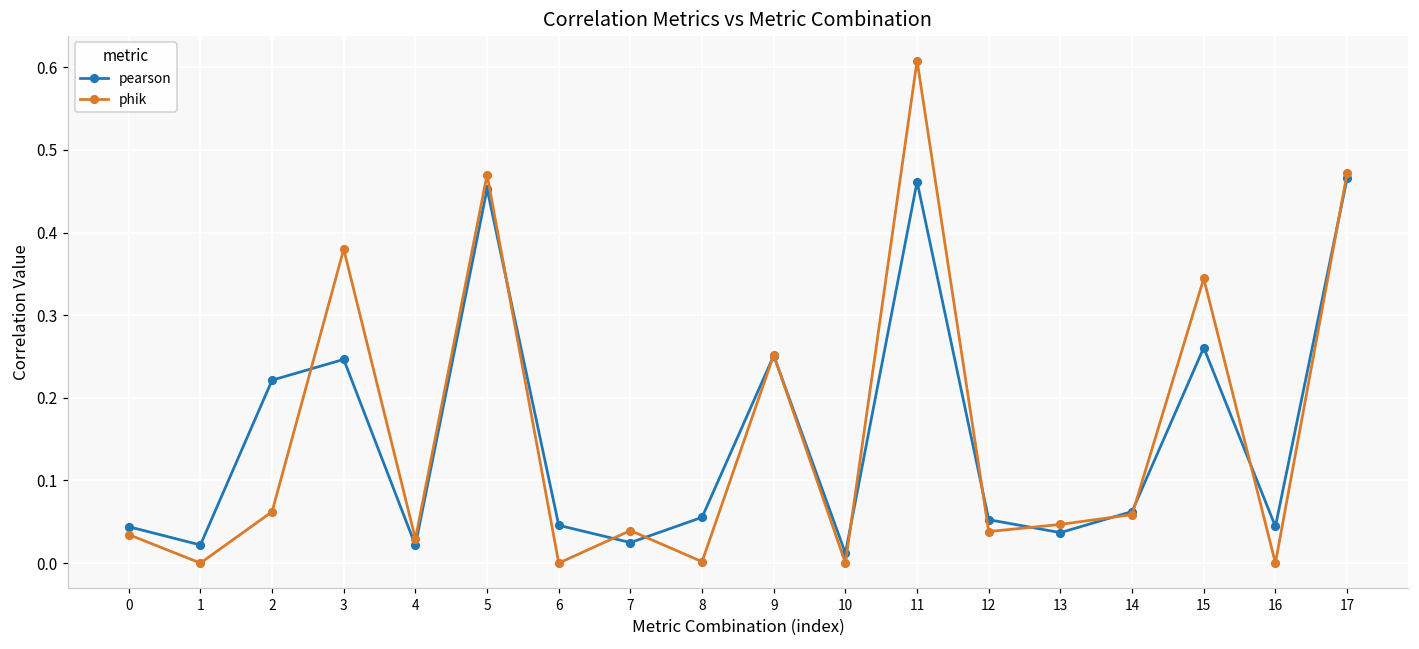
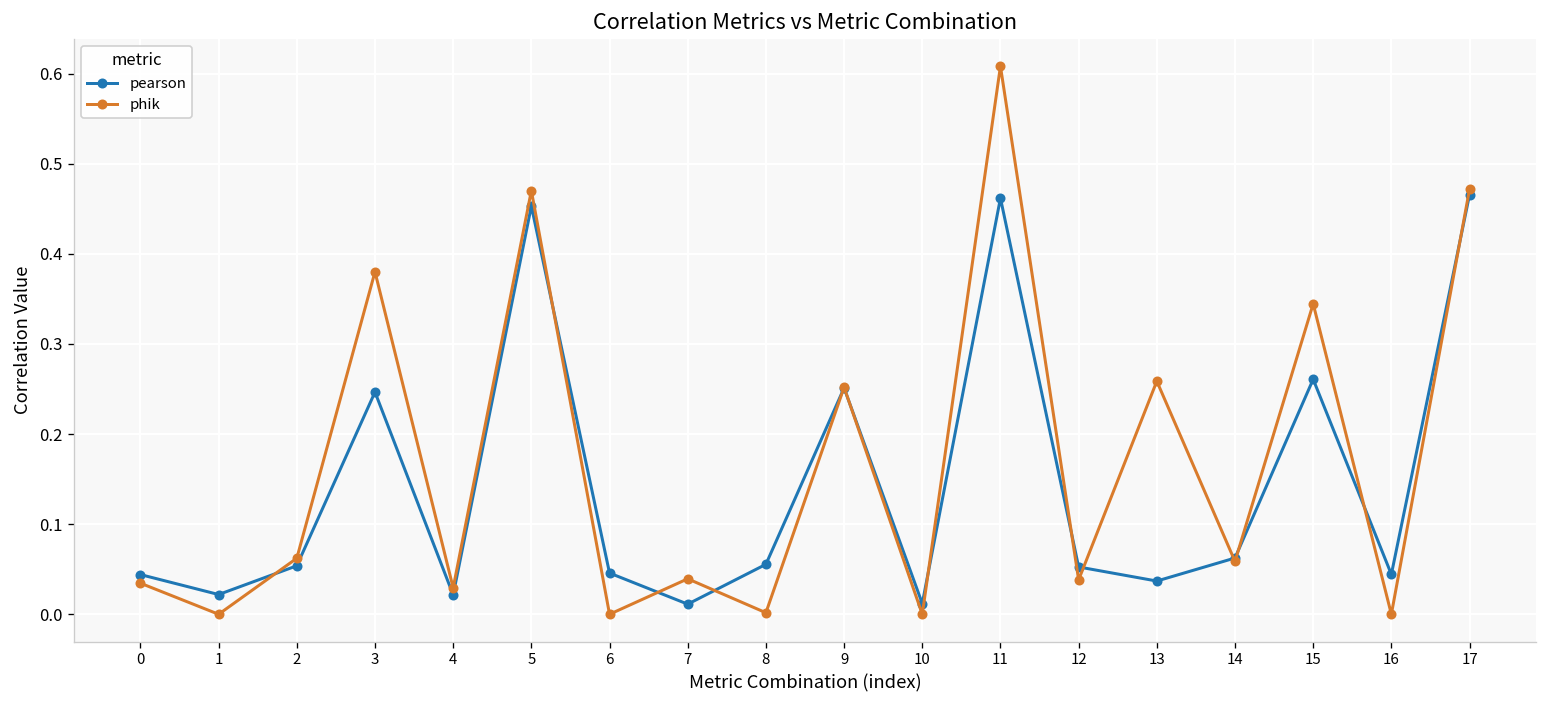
  {
    "pearson": {
      "0": 0.04,
      "1": 0.02,
-     "2": 0.22,
+     "2": 0.05,
      "3": 0.25,
      "4": 0.02,
      "5": 0.45,
      "6": 0.05,
-     "7": 0.02,
+     "7": 0.01,
      "8": 0.06,
      "10": 0.01,
      "11": 0.46,
      "12": 0.05,
      "13": 0.04,
      "14": 0.06,
      "15": 0.26,
      "16": 0.04,
      "17": 0.47
    },
    "phik": {
      "0": 0.03,
      "1": 0.00,
      "2": 0.06,
      "3": 0.38,
      "4": 0.03,
      "5": 0.47,
      "6": 0.00,
      "7": 0.04,
      "8": 0.00,
      "10": 0.00,
      "11": 0.61,
      "12": 0.04,
-     "13": 0.05,
+     "13": 0.26,
      "14": 0.06,
      "15": 0.34,
      "16": 0.00,
      "17": 0.47
    }
  }
